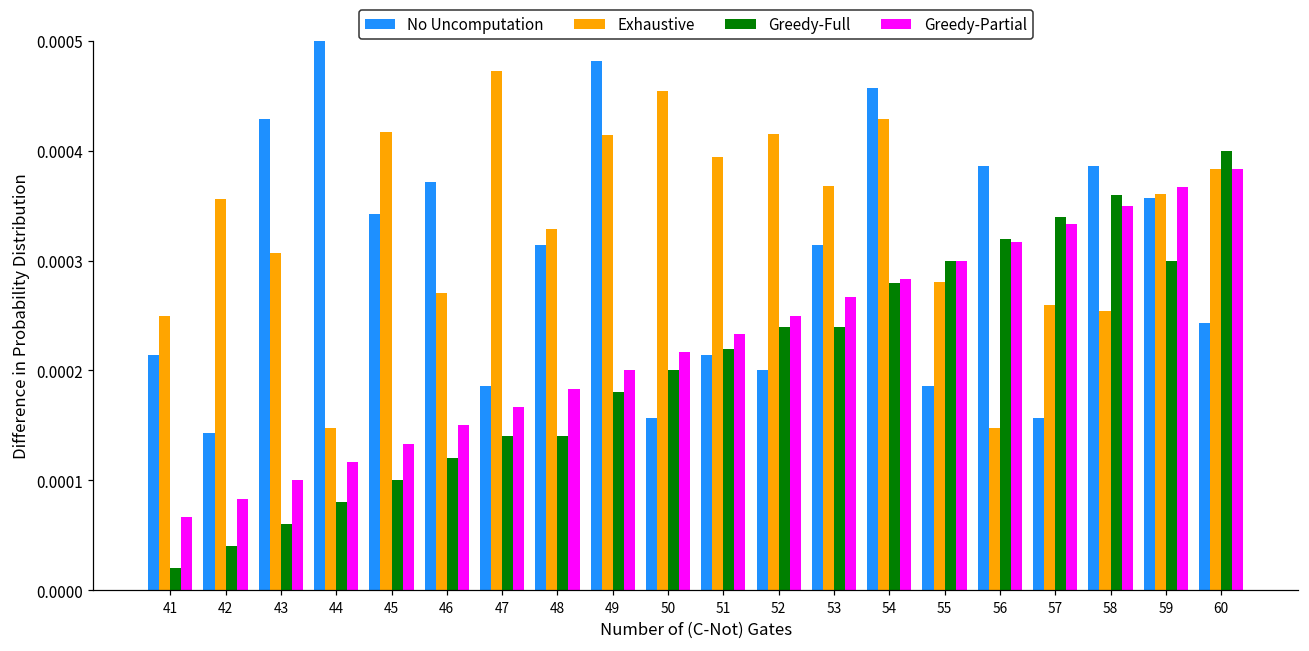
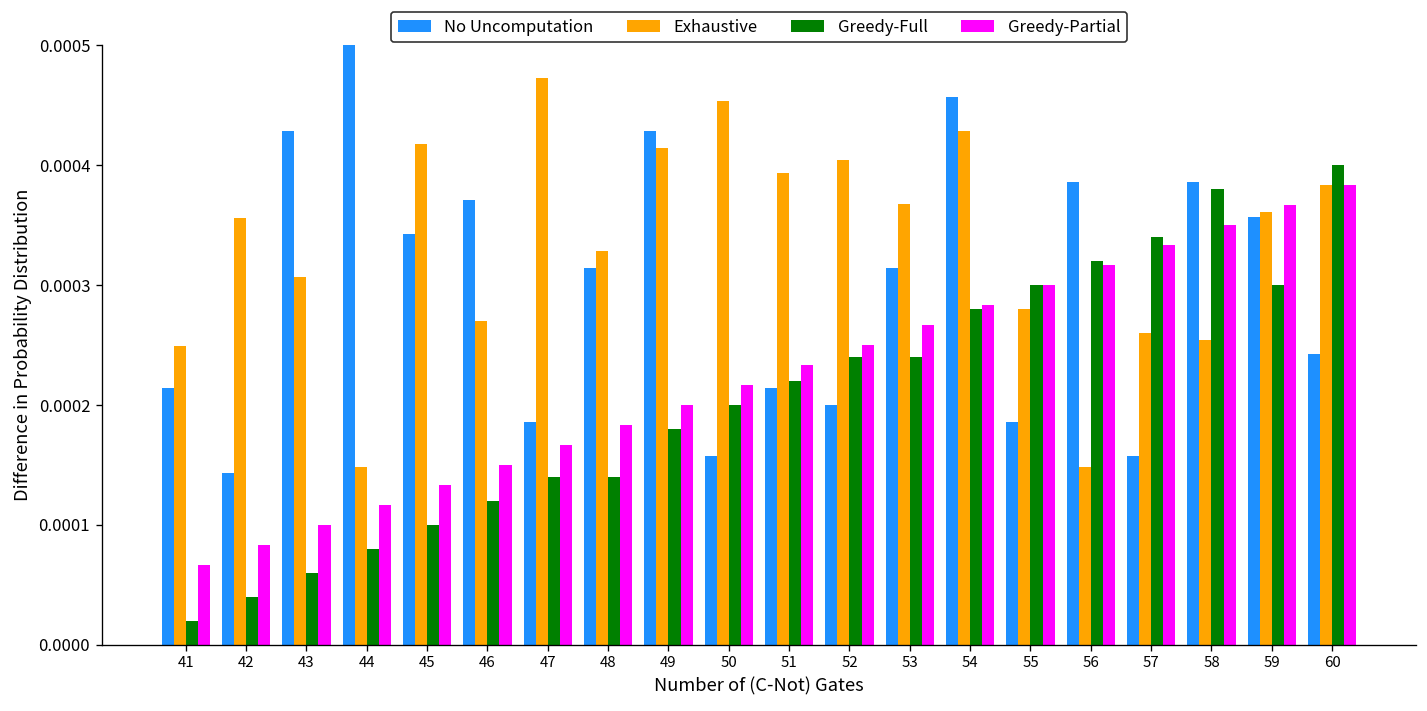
  {
    "No Uncomputation": {
      "41": 0.00021,
      "42": 0.00014,
      "43": 0.00043,
      "45": 0.00034,
      "46": 0.00037,
      "47": 0.00019,
      "48": 0.00031,
-     "49": 0.00048,
+     "49": 0.00043,
      "50": 0.00016,
      "51": 0.00021,
      "52": 0.00020,
      "53": 0.00031,
      "54": 0.00046,
      "55": 0.00019,
      "56": 0.00039,
      "57": 0.00016,
      "58": 0.00039,
      "59": 0.00036,
      "60": 0.00024
    },
    "Exhaustive": {
      "41": 0.00025,
      "42": 0.00036,
      "43": 0.00031,
      "44": 0.00015,
      "45": 0.00042,
      "46": 0.00027,
      "47": 0.00047,
      "48": 0.00033,
      "49": 0.00041,
      "50": 0.00045,
      "51": 0.00039,
-     "52": 0.00042,
+     "52": 0.00040,
      "53": 0.00037,
      "54": 0.00043,
      "55": 0.00028,
      "56": 0.00015,
      "57": 0.00026,
      "58": 0.00025,
      "59": 0.00036,
      "60": 0.00038
    },
    "Greedy-Full": {
      "41": 0.00002,
      "42": 0.00004,
      "43": 0.00006,
      "44": 0.00008,
      "45": 0.00010,
      "46": 0.00012,
      "47": 0.00014,
      "48": 0.00014,
      "49": 0.00018,
      "50": 0.00020,
      "51": 0.00022,
      "52": 0.00024,
      "53": 0.00024,
      "54": 0.00028,
      "55": 0.00030,
      "56": 0.00032,
      "57": 0.00034,
-     "58": 0.00036,
+     "58": 0.00038,
      "59": 0.00030,
      "60": 0.00040
    },
    "Greedy-Partial": {
      "41": 0.00007,
      "42": 0.00008,
      "43": 0.00010,
      "44": 0.00012,
      "45": 0.00013,
      "46": 0.00015,
      "47": 0.00017,
      "48": 0.00018,
      "49": 0.00020,
      "50": 0.00022,
      "51": 0.00023,
      "52": 0.00025,
      "53": 0.00027,
      "54": 0.00028,
      "55": 0.00030,
      "56": 0.00032,
      "57": 0.00033,
      "58": 0.00035,
      "59": 0.00037,
      "60": 0.00038
    }
  }
